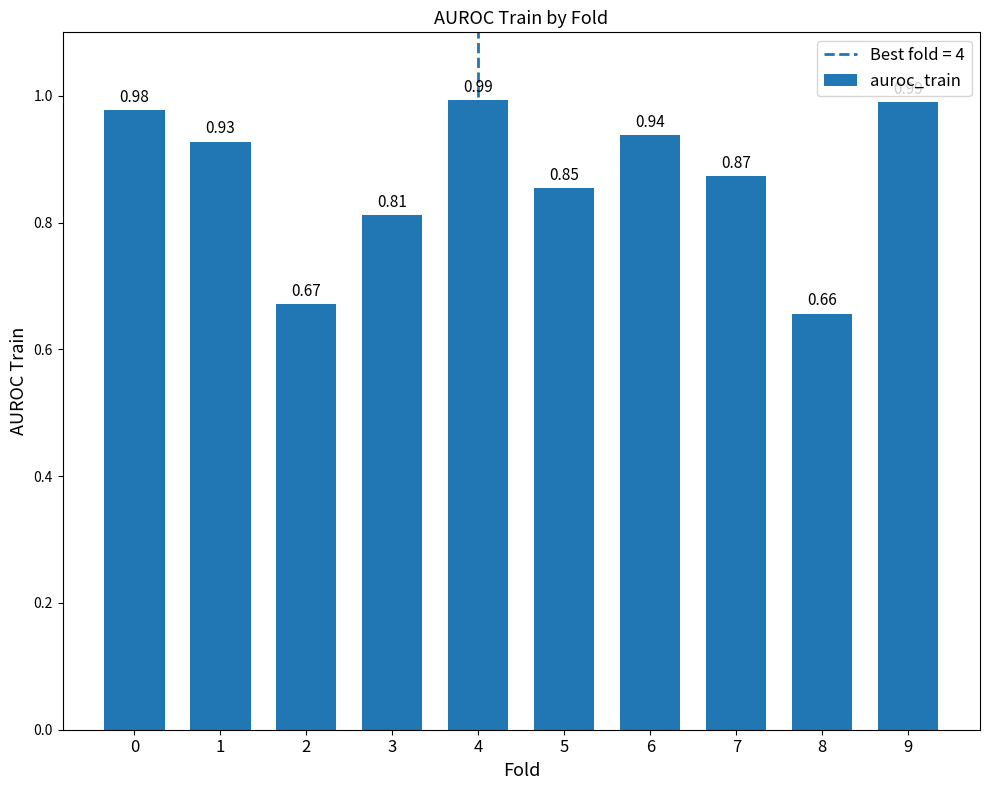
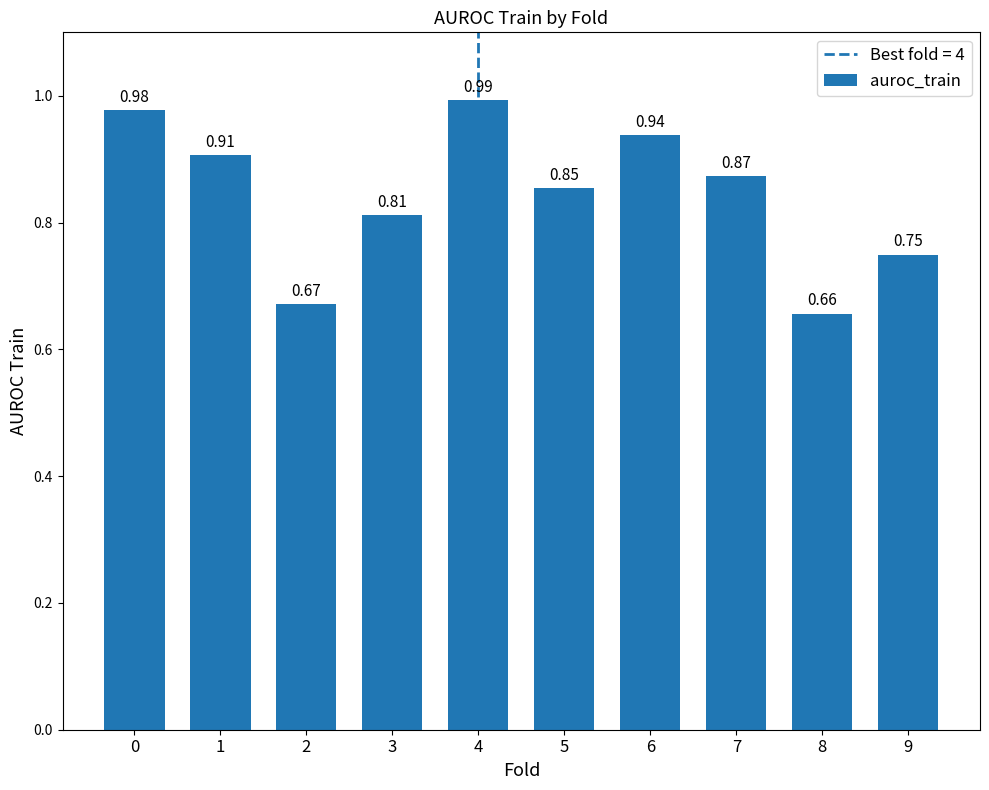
  {
    "0": 0.98,
-   "1": 0.93,
+   "1": 0.91,
    "2": 0.67,
    "3": 0.81,
    "4": 0.99,
    "5": 0.85,
    "6": 0.94,
    "7": 0.87,
    "8": 0.66,
-   "9": 0.99
+   "9": 0.75
  }
